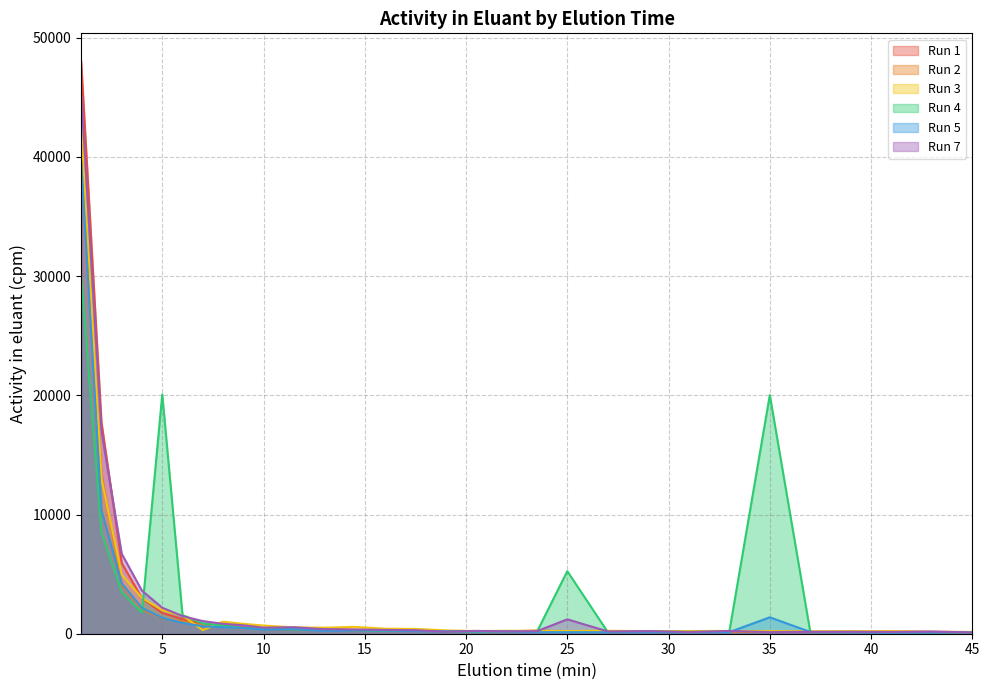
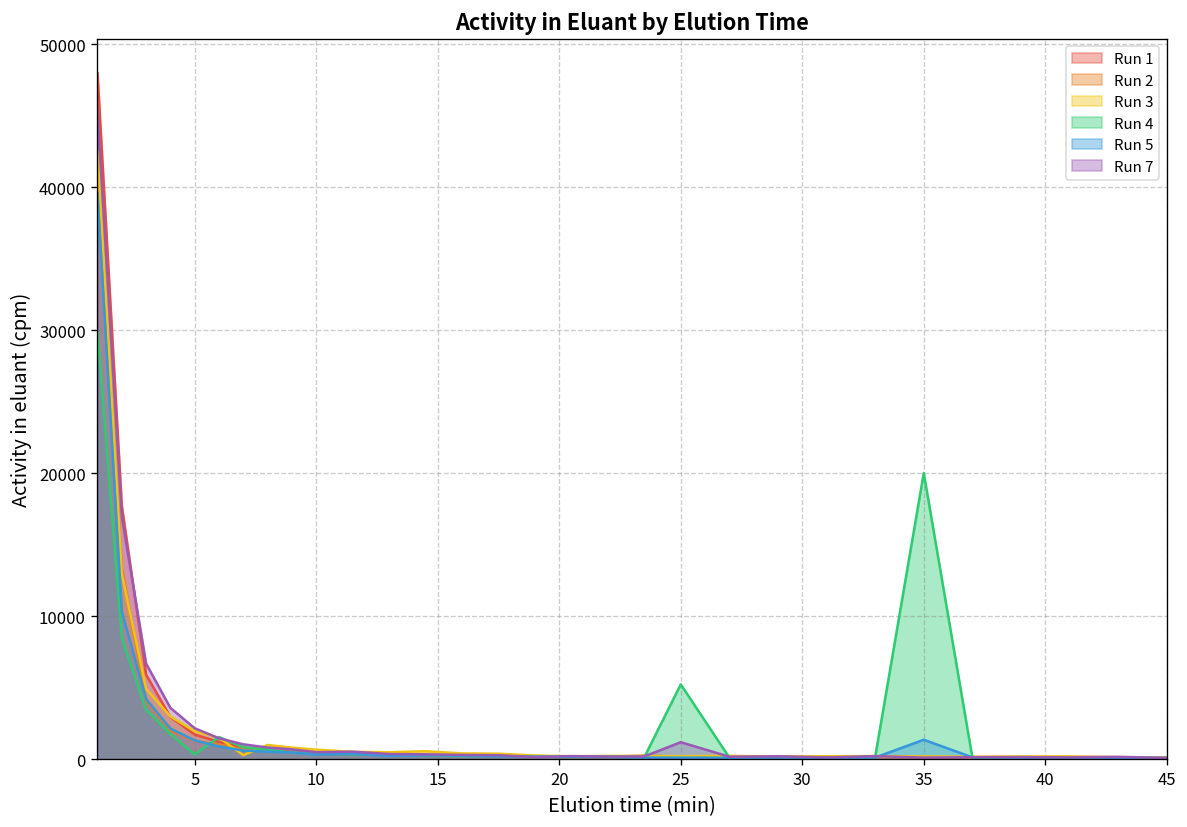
  {
    "Run 4": {
-     "5": 20100,
+     "5": 400,
      "25": 5200,
      "35": 20000
    },
    "Run 5": {
      "35": 1400
    },
    "Run 7": {
      "25": 1200
    }
  }
